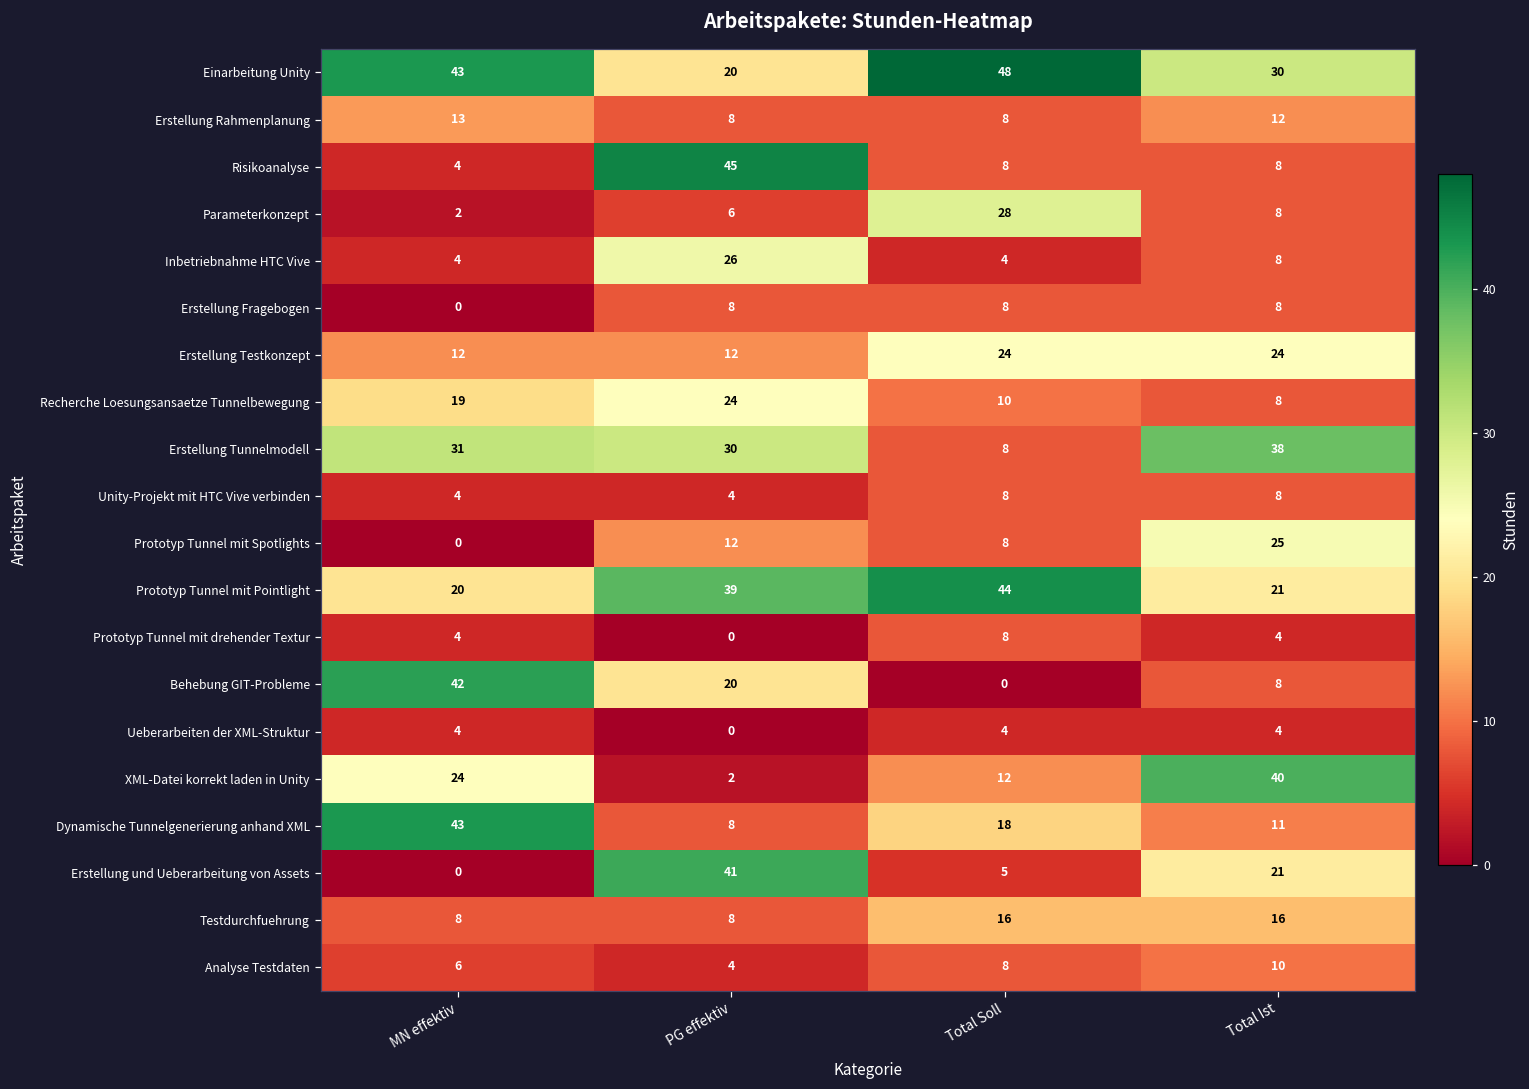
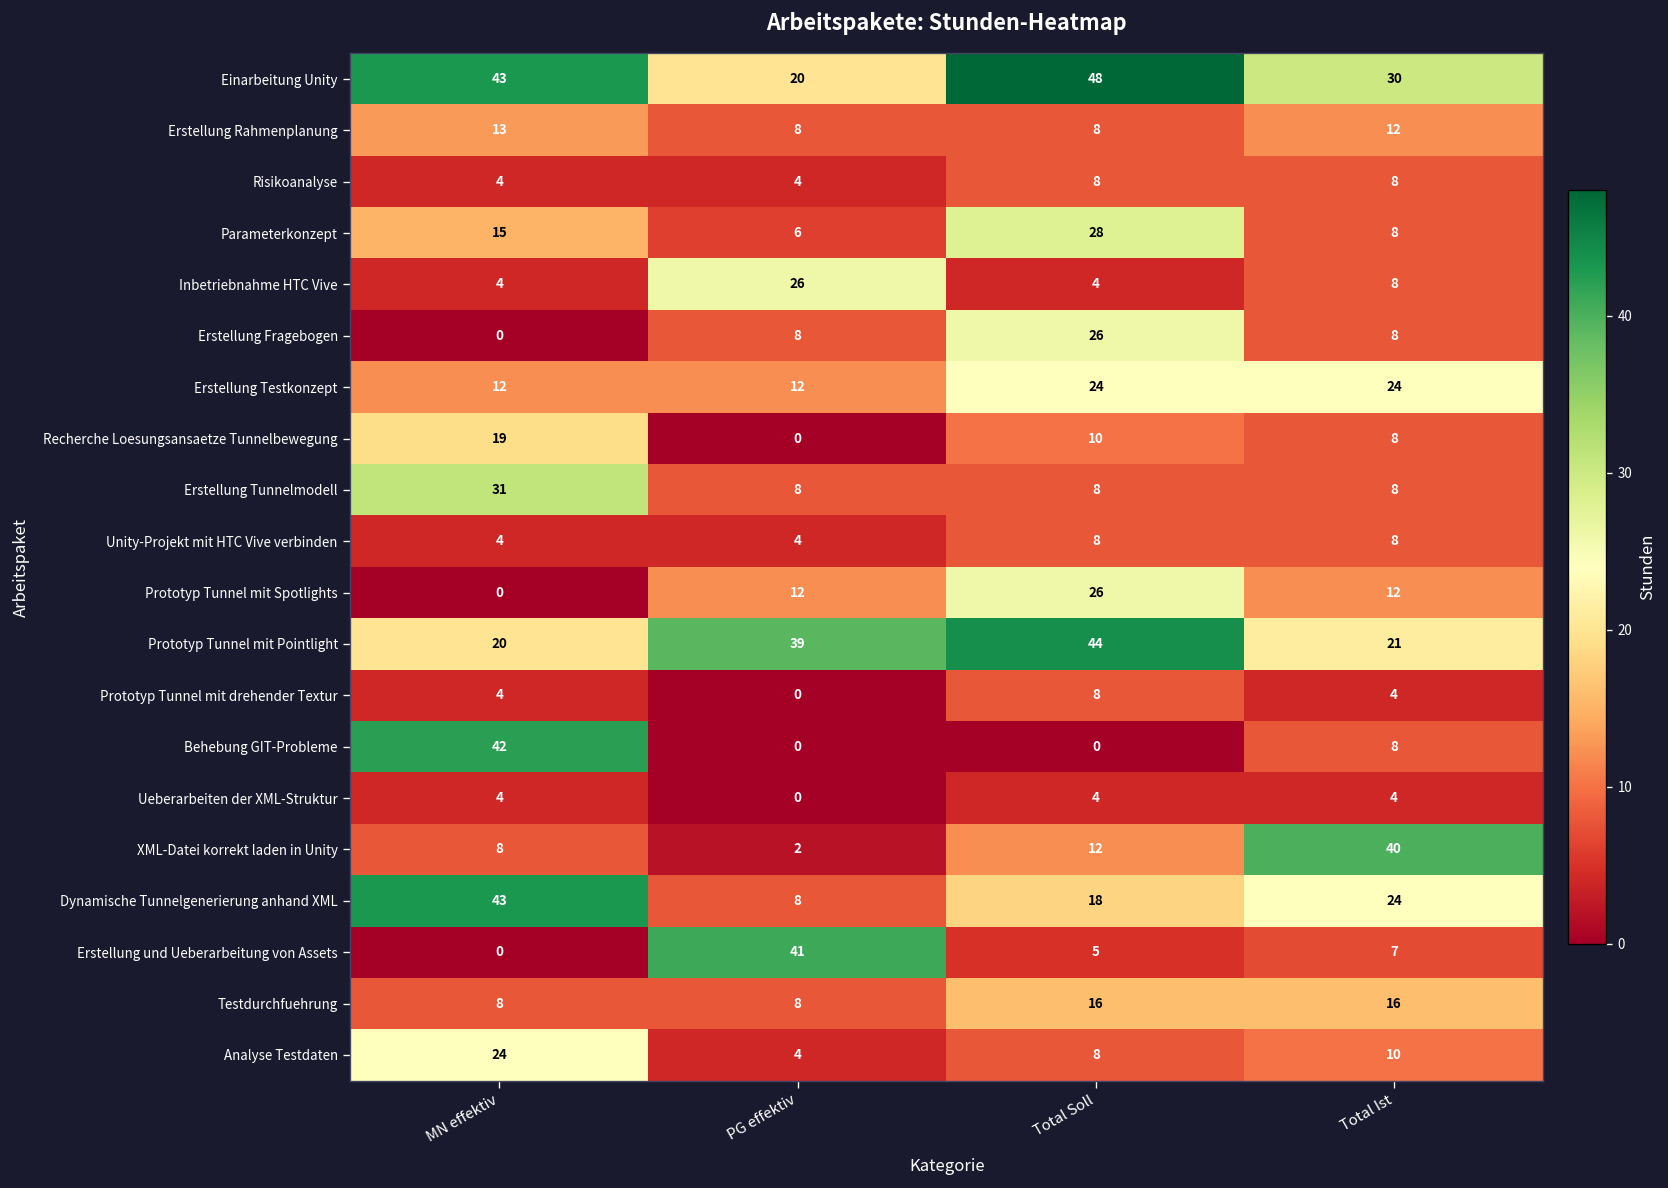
  {
    "Einarbeitung Unity": {
      "MN effektiv": 43,
      "PG effektiv": 20,
      "Total Soll": 48,
      "Total Ist": 30
    },
    "Erstellung Rahmenplanung": {
      "MN effektiv": 13,
      "PG effektiv": 8,
      "Total Soll": 8,
      "Total Ist": 12
    },
    "Risikoanalyse": {
      "MN effektiv": 4,
-     "PG effektiv": 45,
+     "PG effektiv": 4,
      "Total Soll": 8,
      "Total Ist": 8
    },
    "Parameterkonzept": {
-     "MN effektiv": 2,
+     "MN effektiv": 15,
      "PG effektiv": 6,
      "Total Soll": 28,
      "Total Ist": 8
    },
    "Inbetriebnahme HTC Vive": {
      "MN effektiv": 4,
      "PG effektiv": 26,
      "Total Soll": 4,
      "Total Ist": 8
    },
    "Erstellung Fragebogen": {
      "MN effektiv": 0,
      "PG effektiv": 8,
-     "Total Soll": 8,
+     "Total Soll": 26,
      "Total Ist": 8
    },
    "Erstellung Testkonzept": {
      "MN effektiv": 12,
      "PG effektiv": 12,
      "Total Soll": 24,
      "Total Ist": 24
    },
    "Recherche Loesungsansaetze Tunnelbewegung": {
      "MN effektiv": 19,
-     "PG effektiv": 24,
+     "PG effektiv": 0,
      "Total Soll": 10,
      "Total Ist": 8
    },
    "Erstellung Tunnelmodell": {
      "MN effektiv": 31,
-     "PG effektiv": 30,
+     "PG effektiv": 8,
      "Total Soll": 8,
-     "Total Ist": 38
+     "Total Ist": 8
    },
    "Unity-Projekt mit HTC Vive verbinden": {
      "MN effektiv": 4,
      "PG effektiv": 4,
      "Total Soll": 8,
      "Total Ist": 8
    },
    "Prototyp Tunnel mit Spotlights": {
      "MN effektiv": 0,
      "PG effektiv": 12,
-     "Total Soll": 8,
-     "Total Ist": 25
+     "Total Soll": 26,
+     "Total Ist": 12
    },
    "Prototyp Tunnel mit Pointlight": {
      "MN effektiv": 20,
      "PG effektiv": 39,
      "Total Soll": 44,
      "Total Ist": 21
    },
    "Prototyp Tunnel mit drehender Textur": {
      "MN effektiv": 4,
      "PG effektiv": 0,
      "Total Soll": 8,
      "Total Ist": 4
    },
    "Behebung GIT-Probleme": {
      "MN effektiv": 42,
-     "PG effektiv": 20,
+     "PG effektiv": 0,
      "Total Soll": 0,
      "Total Ist": 8
    },
    "Ueberarbeiten der XML-Struktur": {
      "MN effektiv": 4,
      "PG effektiv": 0,
      "Total Soll": 4,
      "Total Ist": 4
    },
    "XML-Datei korrekt laden in Unity": {
-     "MN effektiv": 24,
+     "MN effektiv": 8,
      "PG effektiv": 2,
      "Total Soll": 12,
      "Total Ist": 40
    },
    "Dynamische Tunnelgenerierung anhand XML": {
      "MN effektiv": 43,
      "PG effektiv": 8,
      "Total Soll": 18,
-     "Total Ist": 11
+     "Total Ist": 24
    },
    "Erstellung und Ueberarbeitung von Assets": {
      "MN effektiv": 0,
      "PG effektiv": 41,
      "Total Soll": 5,
-     "Total Ist": 21
+     "Total Ist": 7
    },
    "Testdurchfuehrung": {
      "MN effektiv": 8,
      "PG effektiv": 8,
      "Total Soll": 16,
      "Total Ist": 16
    },
    "Analyse Testdaten": {
-     "MN effektiv": 6,
+     "MN effektiv": 24,
      "PG effektiv": 4,
      "Total Soll": 8,
      "Total Ist": 10
    }
  }
